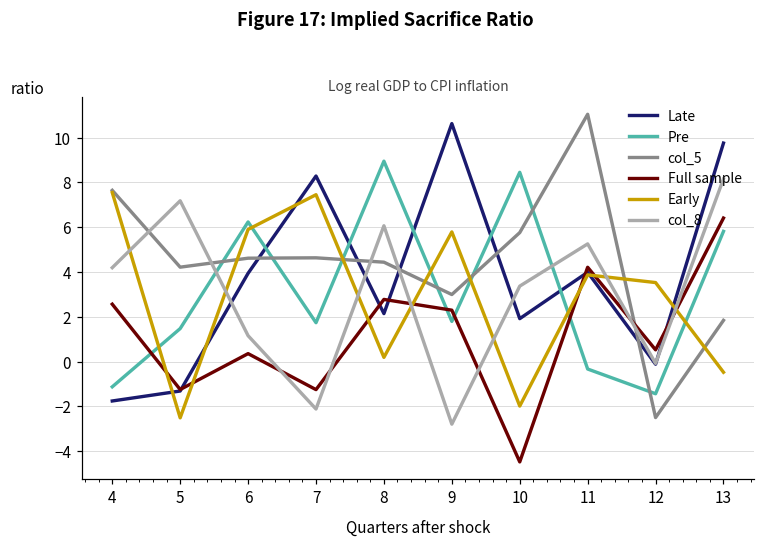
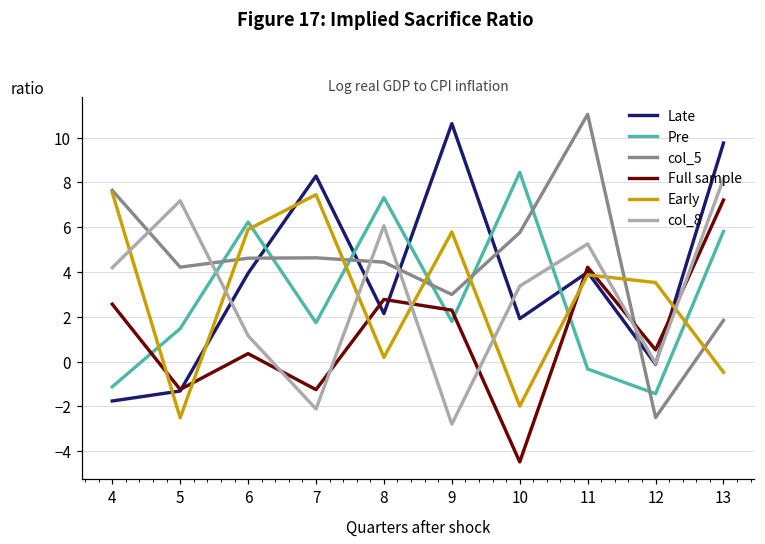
  {
    "Late": {
      "4": -1.8,
      "6": 3.9,
      "7": 8.3,
      "8": 2.1,
      "9": 10.6,
      "10": 1.9,
      "13": 9.8
    },
    "Pre": {
      "4": -1.1,
      "5": 1.5,
      "6": 6.2,
      "7": 1.7,
-     "8": 9.0,
+     "8": 7.3,
      "9": 1.8,
      "10": 8.5,
      "11": -0.3,
      "12": -1.4,
      "13": 5.8
    },
    "Full sample": {
      "4": 2.6,
      "6": 0.4,
      "7": -1.3,
      "8": 2.8,
      "9": 2.3,
      "10": -4.5,
      "11": 4.2,
      "12": 0.5,
-     "13": 6.4
+     "13": 7.2
    },
    "Early": {
      "5": -2.5,
      "6": 5.9,
      "7": 7.5,
      "8": 0.2,
      "9": 5.8,
      "10": -2.0,
      "12": 3.5,
      "13": -0.5
    }
  }
